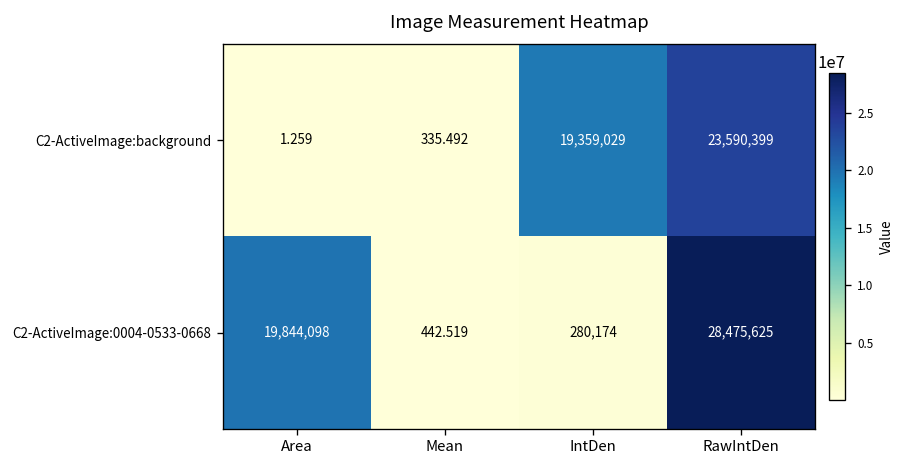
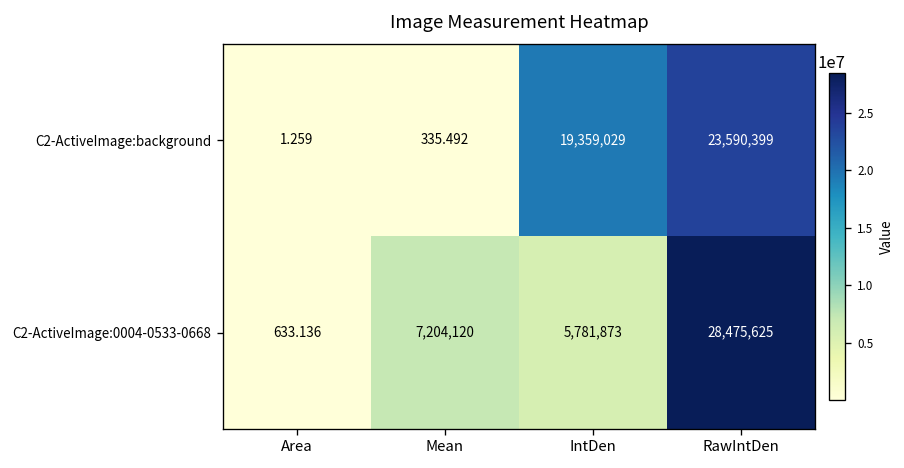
  {
    "C2-ActiveImage:background": {
      "Area": "1.259",
      "Mean": "335.492",
      "IntDen": "19,359,029",
      "RawIntDen": "23,590,399"
    },
    "C2-ActiveImage:0004-0533-0668": {
-     "Area": "19,844,098",
-     "Mean": "442.519",
-     "IntDen": "280,174",
+     "Area": "633.136",
+     "Mean": "7,204,120",
+     "IntDen": "5,781,873",
      "RawIntDen": "28,475,625"
    }
  }
